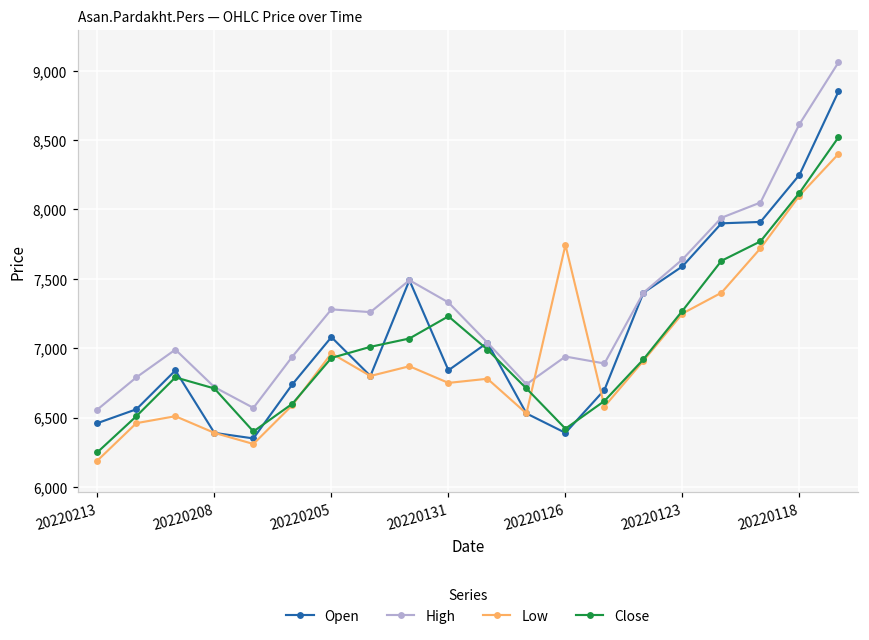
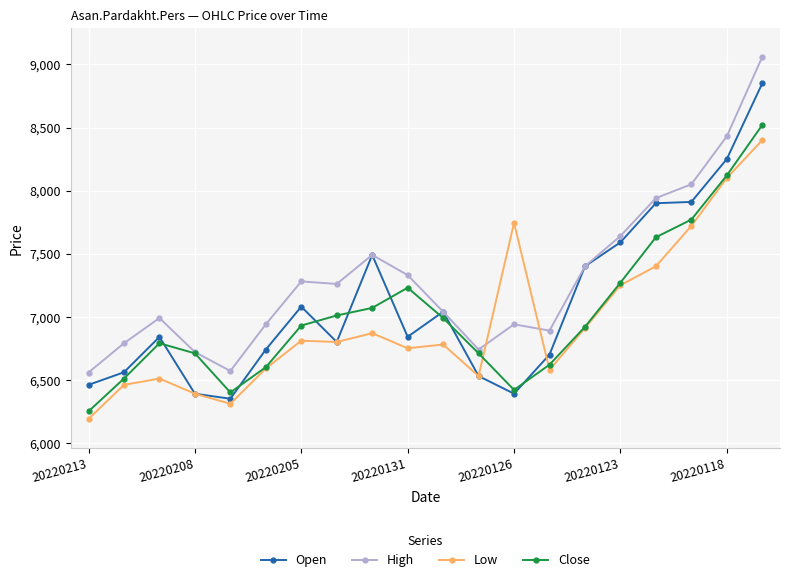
  {
    "Open": {
      "20220213": "6,460",
      "20220205": "7,080",
      "20220131": "6,840",
      "20220126": "6,390",
      "20220123": "7,590",
      "20220118": "8,250"
    },
    "High": {
      "20220213": "6,560",
      "20220205": "7,280",
      "20220131": "7,330",
      "20220126": "6,940",
      "20220123": "7,640",
-     "20220118": "8,620"
+     "20220118": "8,430"
    },
    "Low": {
      "20220213": "6,190",
-     "20220205": "6,960",
+     "20220205": "6,810",
      "20220131": "6,750",
      "20220126": "7,740"
    },
    "Close": {
      "20220213": "6,250",
      "20220205": "6,930",
      "20220131": "7,230",
      "20220126": "6,420"
    }
  }
